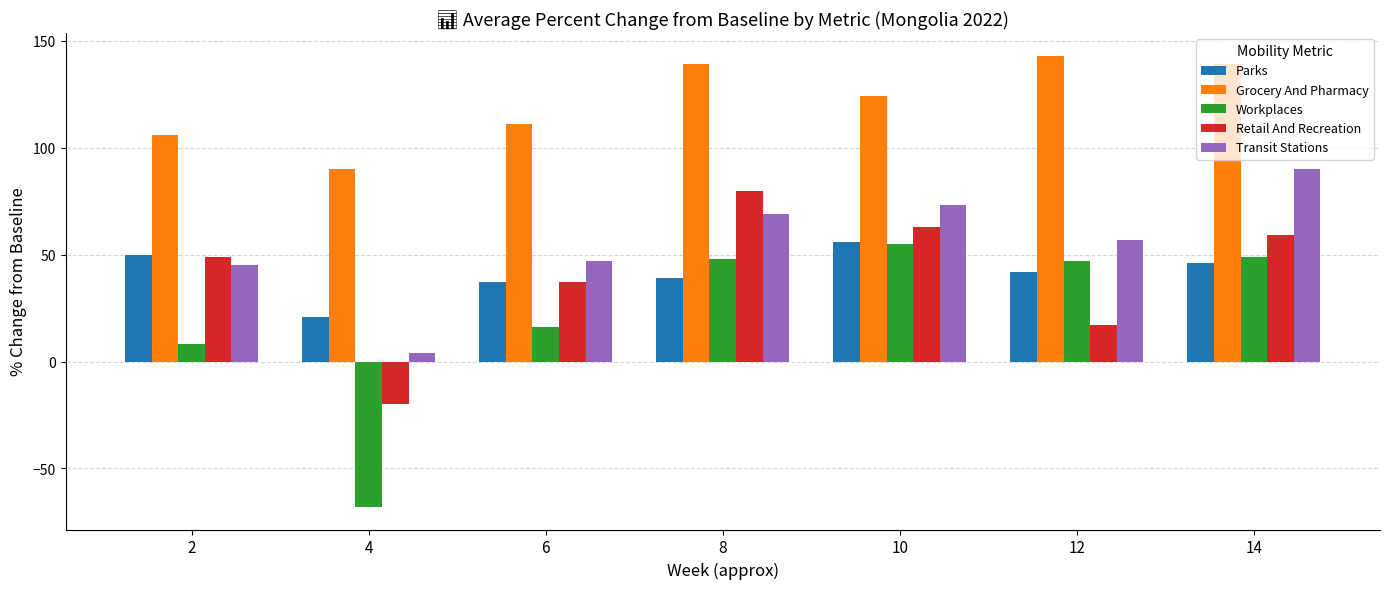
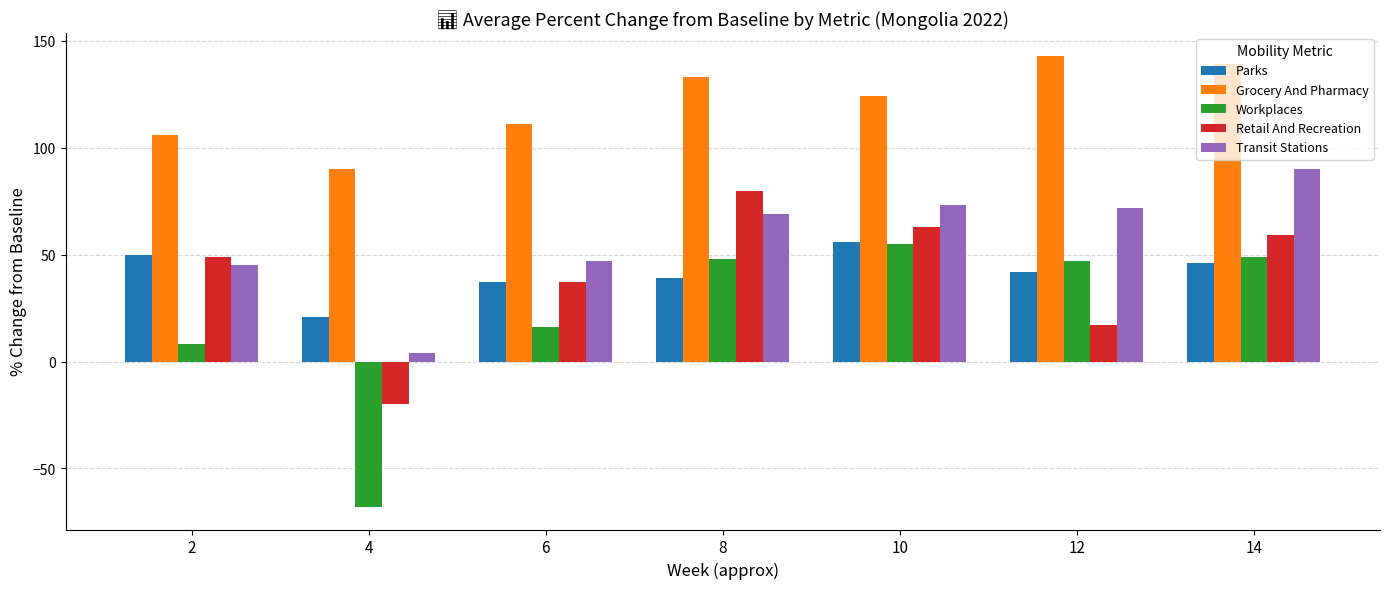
  {
    "Parks": {
      "2": 50,
      "4": 21,
      "6": 37,
      "8": 39,
      "10": 56,
      "12": 42,
      "14": 46
    },
    "Grocery And Pharmacy": {
      "2": 106,
      "4": 90,
      "6": 111,
-     "8": 139,
+     "8": 133,
      "10": 124,
      "12": 143
    },
    "Workplaces": {
      "2": 8,
      "4": -68,
      "6": 16,
      "8": 48,
      "10": 55,
      "12": 47,
      "14": 49
    },
    "Retail And Recreation": {
      "2": 49,
      "4": -20,
      "6": 37,
      "8": 80,
      "10": 63,
      "12": 17,
      "14": 59
    },
    "Transit Stations": {
      "2": 45,
      "4": 4,
      "6": 47,
      "8": 69,
      "10": 73,
-     "12": 57,
+     "12": 72,
      "14": 90
    }
  }
